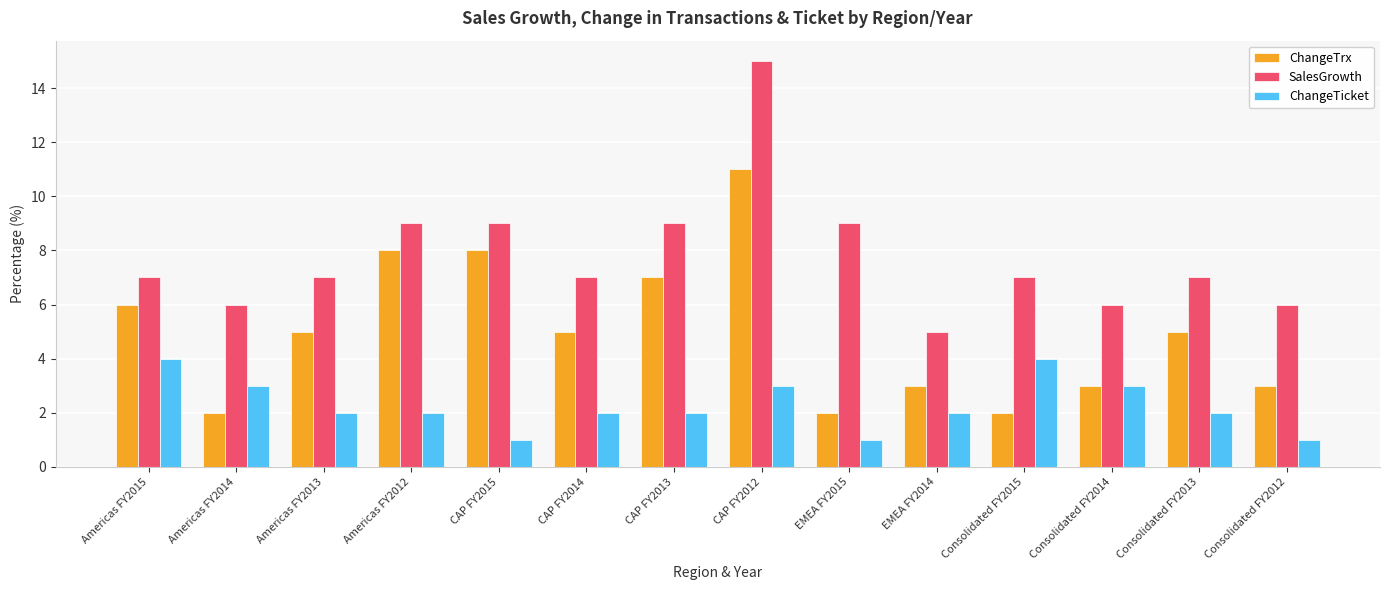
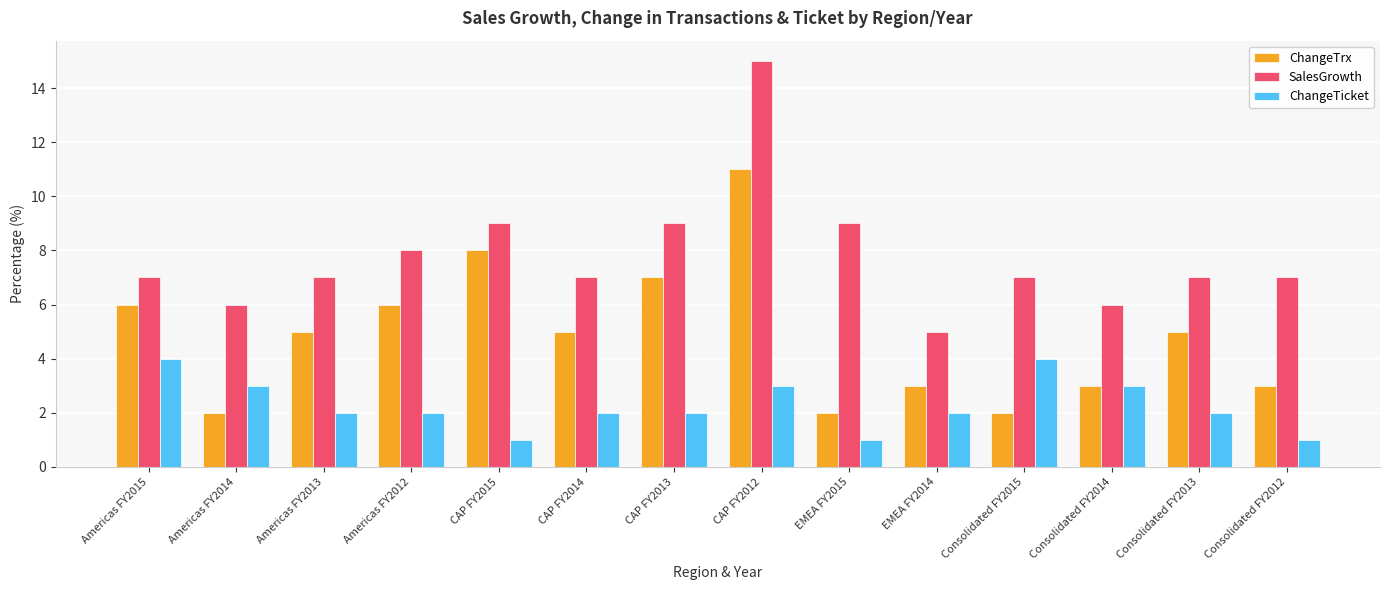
  {
    "ChangeTrx": {
      "Americas FY2015": 6,
      "Americas FY2014": 2,
      "Americas FY2013": 5,
-     "Americas FY2012": 8,
+     "Americas FY2012": 6,
      "CAP FY2015": 8,
      "CAP FY2014": 5,
      "CAP FY2013": 7,
      "CAP FY2012": 11,
      "EMEA FY2015": 2,
      "EMEA FY2014": 3,
      "Consolidated FY2015": 2,
      "Consolidated FY2014": 3,
      "Consolidated FY2013": 5,
      "Consolidated FY2012": 3
    },
    "SalesGrowth": {
      "Americas FY2015": 7,
      "Americas FY2014": 6,
      "Americas FY2013": 7,
-     "Americas FY2012": 9,
+     "Americas FY2012": 8,
      "CAP FY2015": 9,
      "CAP FY2014": 7,
      "CAP FY2013": 9,
      "CAP FY2012": 15,
      "EMEA FY2015": 9,
      "EMEA FY2014": 5,
      "Consolidated FY2015": 7,
      "Consolidated FY2014": 6,
      "Consolidated FY2013": 7,
-     "Consolidated FY2012": 6
+     "Consolidated FY2012": 7
    },
    "ChangeTicket": {
      "Americas FY2015": 4,
      "Americas FY2014": 3,
      "Americas FY2013": 2,
      "Americas FY2012": 2,
      "CAP FY2015": 1,
      "CAP FY2014": 2,
      "CAP FY2013": 2,
      "CAP FY2012": 3,
      "EMEA FY2015": 1,
      "EMEA FY2014": 2,
      "Consolidated FY2015": 4,
      "Consolidated FY2014": 3,
      "Consolidated FY2013": 2,
      "Consolidated FY2012": 1
    }
  }
